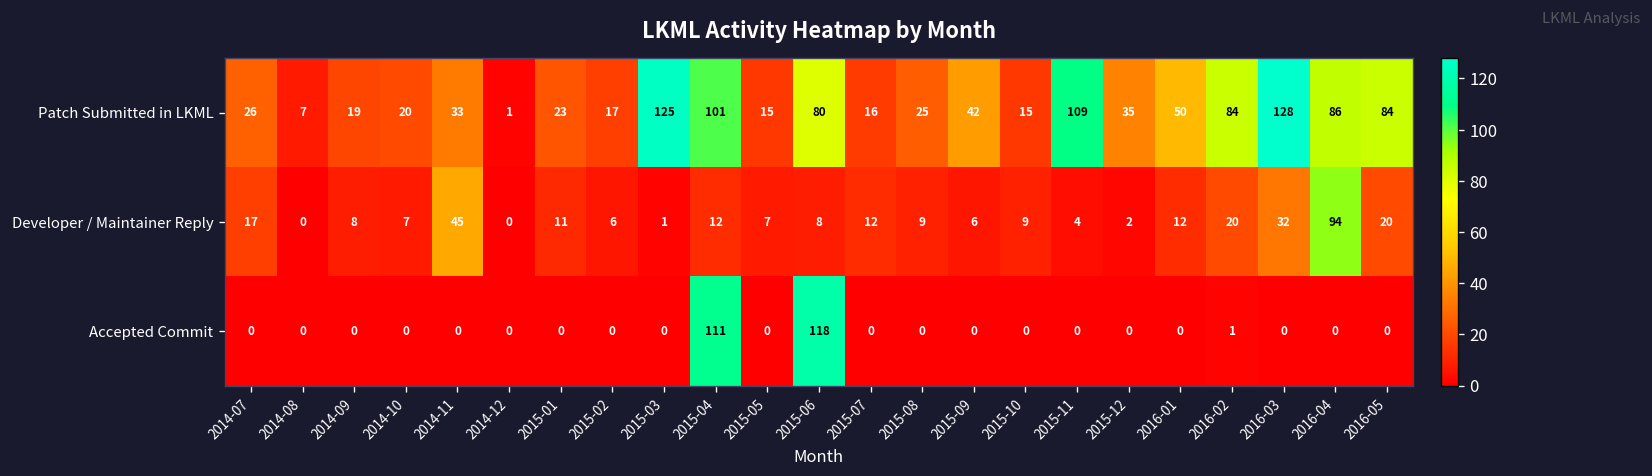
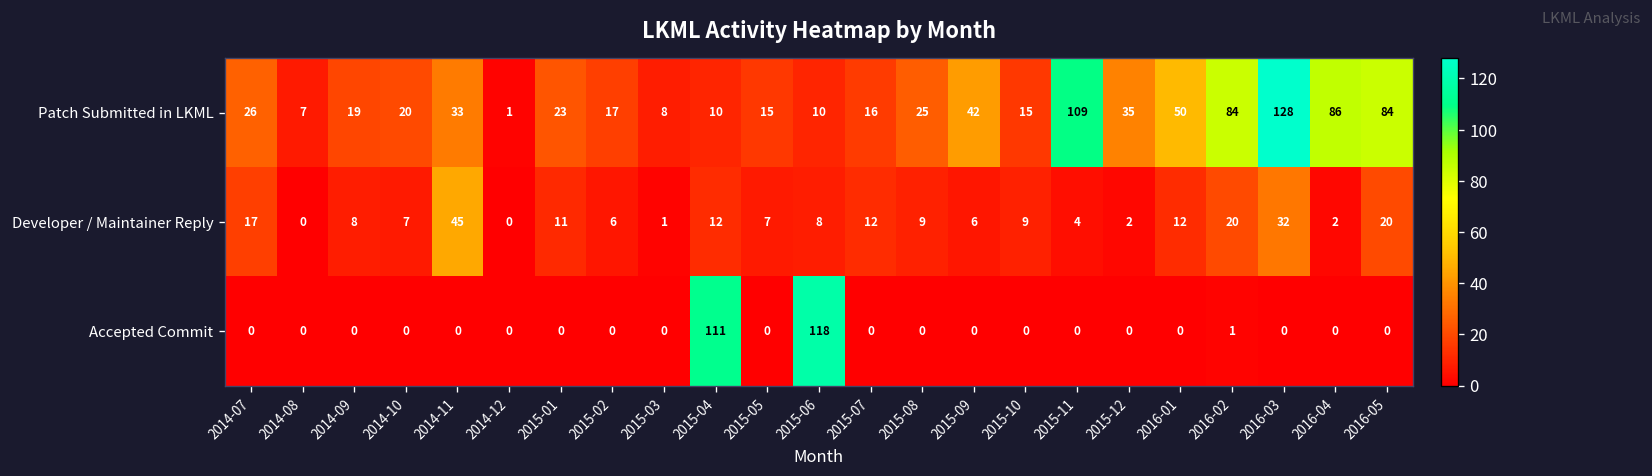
  {
    "Patch Submitted in LKML": {
      "2014-07": 26,
      "2014-08": 7,
      "2014-09": 19,
      "2014-10": 20,
      "2014-11": 33,
      "2014-12": 1,
      "2015-01": 23,
      "2015-02": 17,
-     "2015-03": 125,
-     "2015-04": 101,
+     "2015-03": 8,
+     "2015-04": 10,
      "2015-05": 15,
-     "2015-06": 80,
+     "2015-06": 10,
      "2015-07": 16,
      "2015-08": 25,
      "2015-09": 42,
      "2015-10": 15,
      "2015-11": 109,
      "2015-12": 35,
      "2016-01": 50,
      "2016-02": 84,
      "2016-03": 128,
      "2016-04": 86,
      "2016-05": 84
    },
    "Developer / Maintainer Reply": {
      "2014-07": 17,
      "2014-08": 0,
      "2014-09": 8,
      "2014-10": 7,
      "2014-11": 45,
      "2014-12": 0,
      "2015-01": 11,
      "2015-02": 6,
      "2015-03": 1,
      "2015-04": 12,
      "2015-05": 7,
      "2015-06": 8,
      "2015-07": 12,
      "2015-08": 9,
      "2015-09": 6,
      "2015-10": 9,
      "2015-11": 4,
      "2015-12": 2,
      "2016-01": 12,
      "2016-02": 20,
      "2016-03": 32,
-     "2016-04": 94,
+     "2016-04": 2,
      "2016-05": 20
    },
    "Accepted Commit": {
      "2014-07": 0,
      "2014-08": 0,
      "2014-09": 0,
      "2014-10": 0,
      "2014-11": 0,
      "2014-12": 0,
      "2015-01": 0,
      "2015-02": 0,
      "2015-03": 0,
      "2015-04": 111,
      "2015-05": 0,
      "2015-06": 118,
      "2015-07": 0,
      "2015-08": 0,
      "2015-09": 0,
      "2015-10": 0,
      "2015-11": 0,
      "2015-12": 0,
      "2016-01": 0,
      "2016-02": 1,
      "2016-03": 0,
      "2016-04": 0,
      "2016-05": 0
    }
  }
